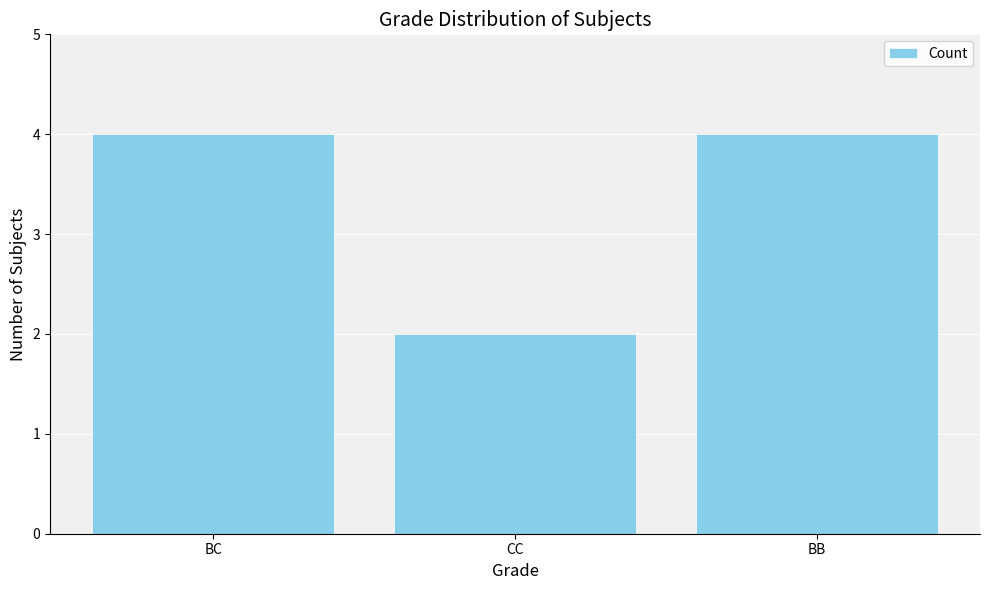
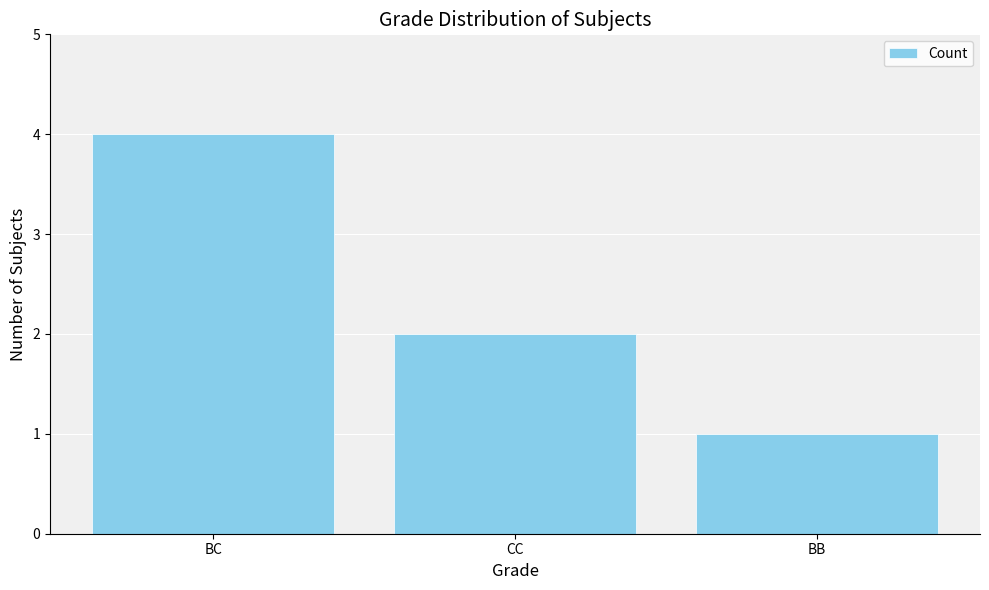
  {
    "BC": 4,
    "CC": 2,
-   "BB": 4
+   "BB": 1
  }
